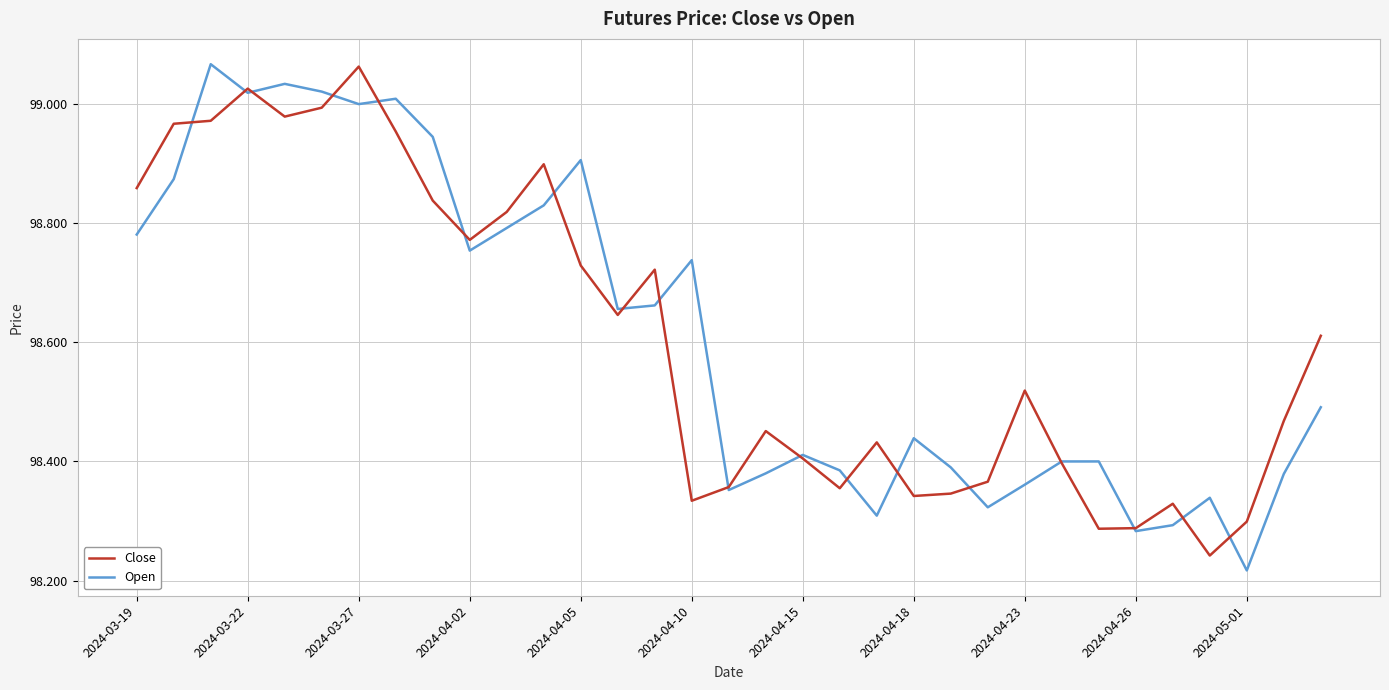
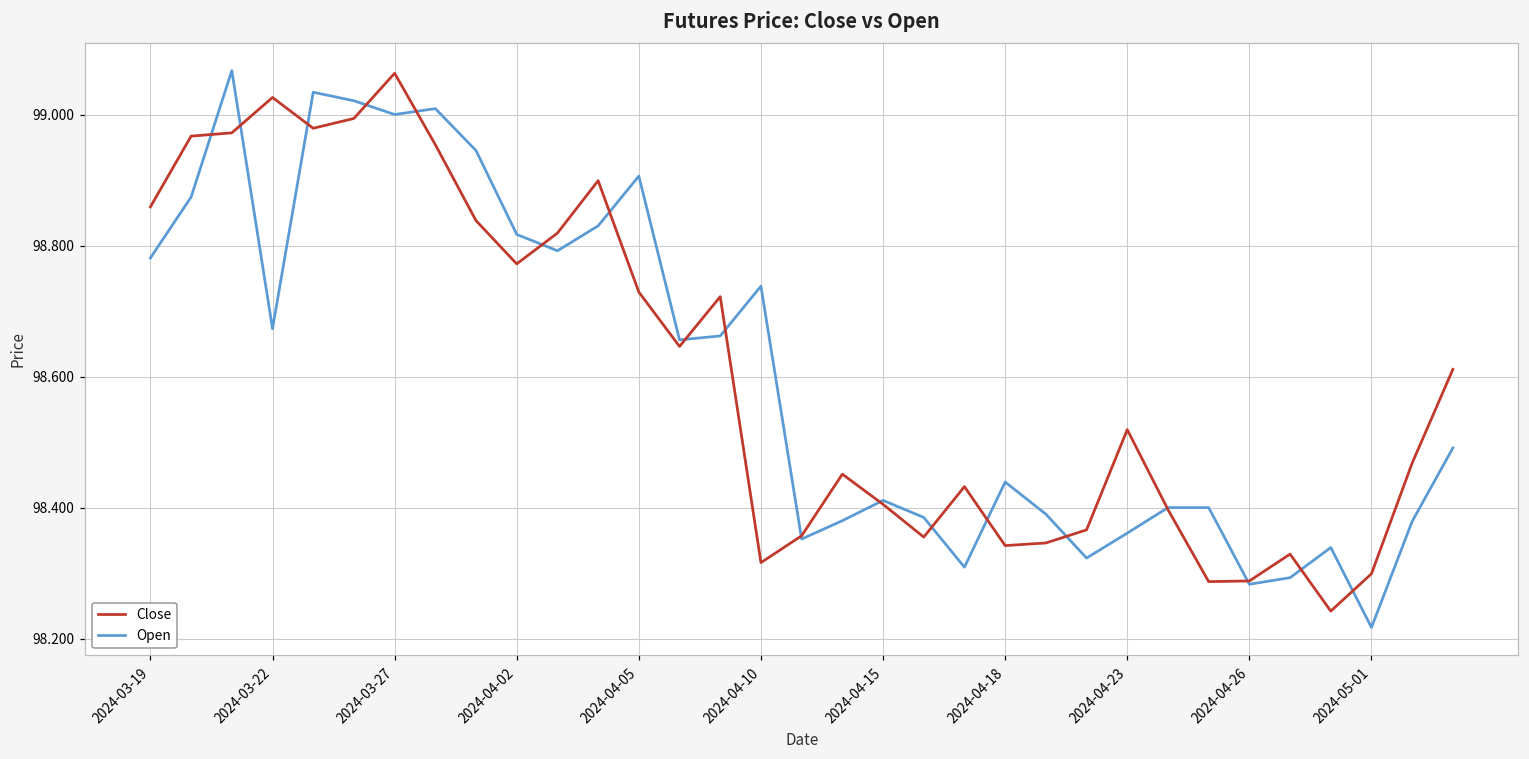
  {
    "Close": {
      "2024-03-19": 98.86,
      "2024-03-22": 99.03,
      "2024-03-27": 99.06,
      "2024-04-02": 98.77,
      "2024-04-05": 98.73,
-     "2024-04-10": 98.33,
+     "2024-04-10": 98.32,
      "2024-04-15": 98.41,
      "2024-04-18": 98.34,
      "2024-04-23": 98.52,
      "2024-04-26": 98.29,
      "2024-05-01": 98.30
    },
    "Open": {
      "2024-03-19": 98.78,
-     "2024-03-22": 99.02,
+     "2024-03-22": 98.67,
      "2024-03-27": 99.00,
-     "2024-04-02": 98.75,
+     "2024-04-02": 98.82,
      "2024-04-05": 98.91,
      "2024-04-10": 98.74,
      "2024-04-15": 98.41,
      "2024-04-18": 98.44,
      "2024-04-23": 98.36,
      "2024-04-26": 98.28,
      "2024-05-01": 98.22
    }
  }
